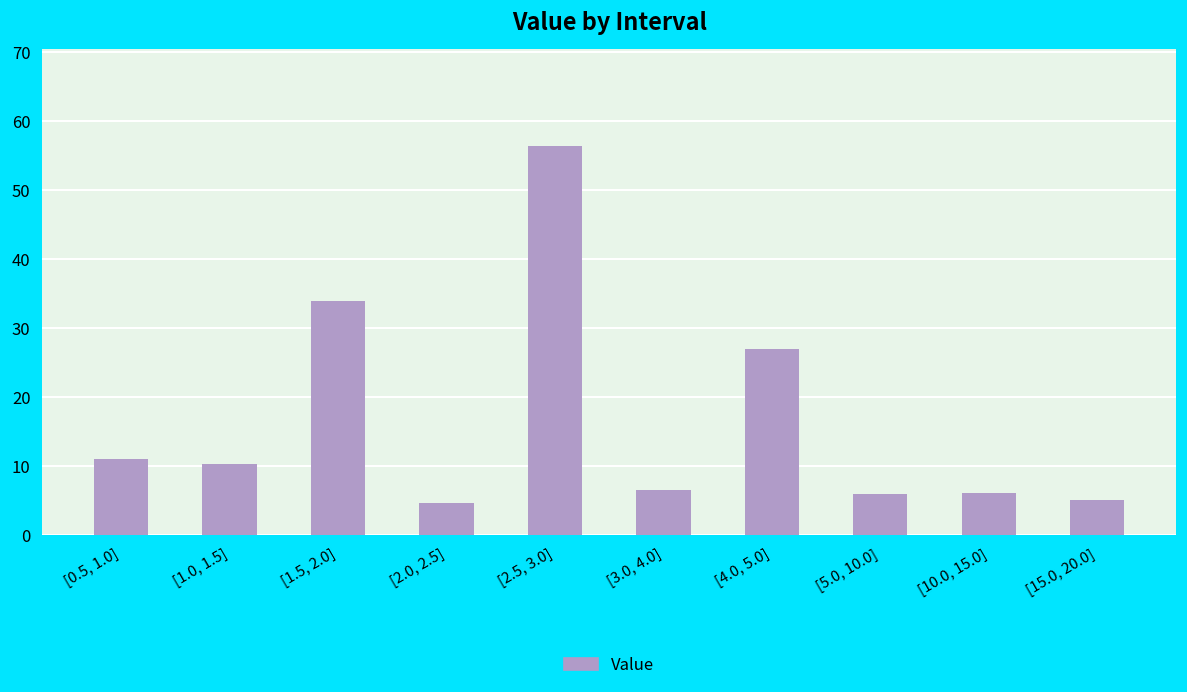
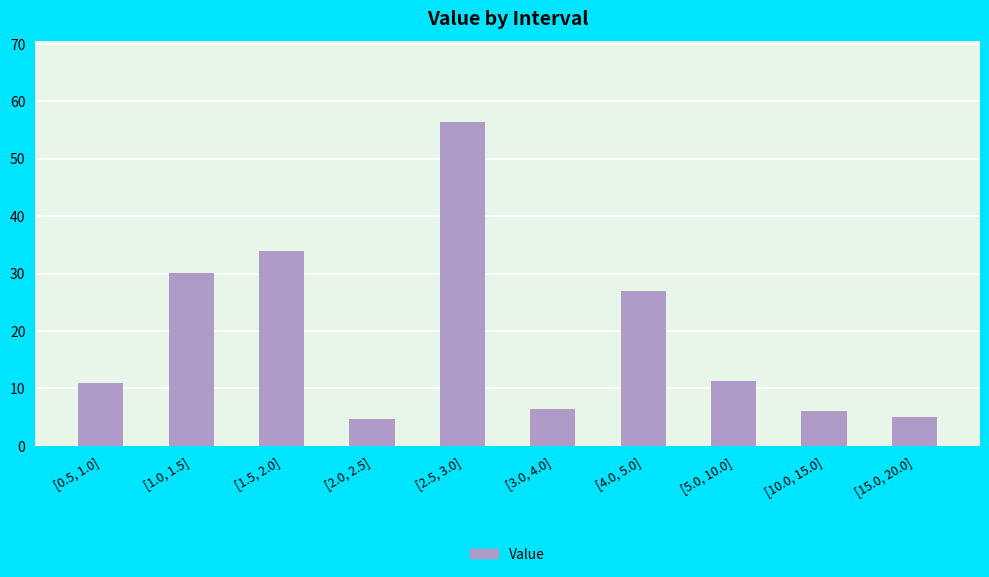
  {
    "[0.5, 1.0]": 11,
-   "[1.0, 1.5]": 10,
+   "[1.0, 1.5]": 30,
    "[1.5, 2.0]": 34,
    "[2.0, 2.5]": 5,
    "[2.5, 3.0]": 56,
    "[3.0, 4.0]": 7,
    "[4.0, 5.0]": 27,
-   "[5.0, 10.0]": 6,
+   "[5.0, 10.0]": 11,
    "[10.0, 15.0]": 6,
    "[15.0, 20.0]": 5
  }
